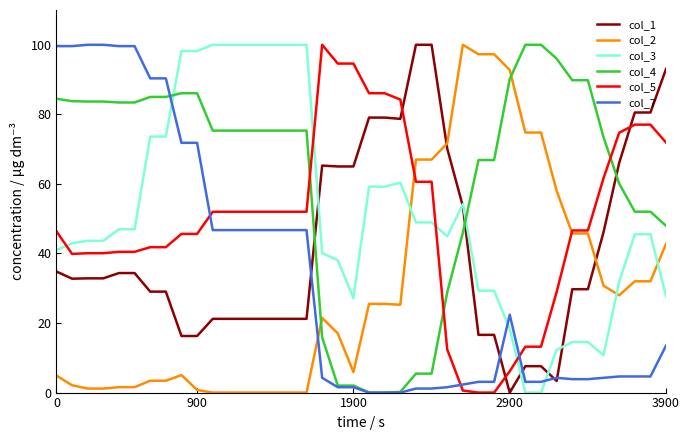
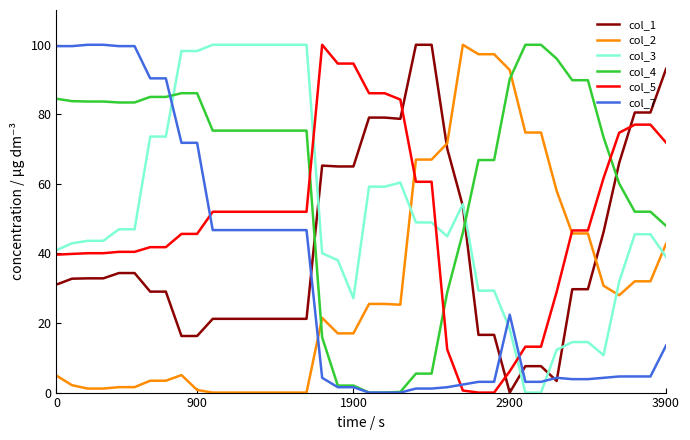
  {
    "col_1": {
-     "0": 35,
+     "0": 31,
      "900": 16,
      "1900": 65,
      "2900": 0,
      "3900": 93
    },
    "col_2": {
      "0": 5,
      "900": 1,
-     "1900": 6,
+     "1900": 17,
      "2900": 93,
      "3900": 43
    },
    "col_3": {
      "0": 41,
      "900": 98,
      "1900": 27,
      "2900": 18,
-     "3900": 28
+     "3900": 39
    },
    "col_4": {
      "0": 84,
      "900": 86,
      "2900": 90,
      "3900": 48
    },
    "col_5": {
-     "0": 46,
+     "0": 40,
      "900": 46,
      "1900": 95,
      "2900": 6,
      "3900": 72
    },
    "col_7": {
      "0": 100,
      "900": 72,
      "2900": 22,
      "3900": 14
    }
  }
